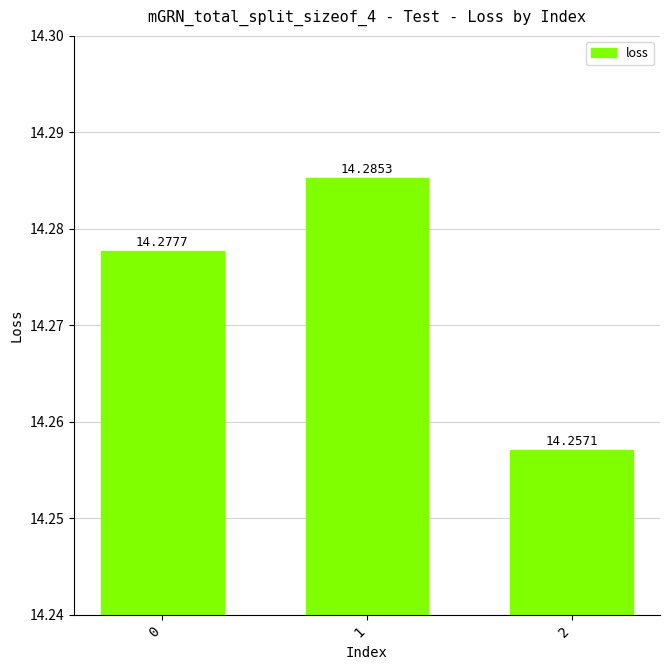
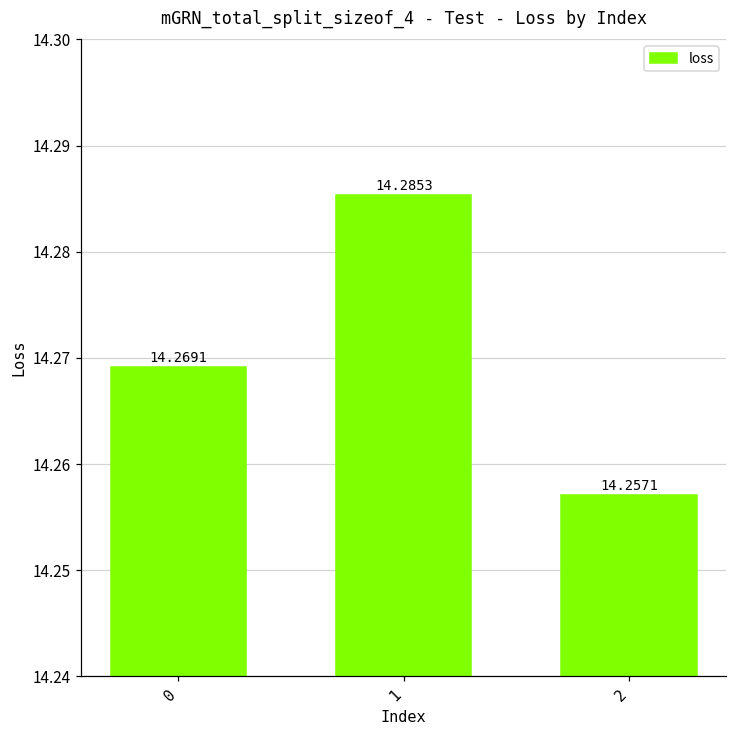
  {
-   "0": 14.2777,
+   "0": 14.2691,
    "1": 14.2853,
    "2": 14.2571
  }
